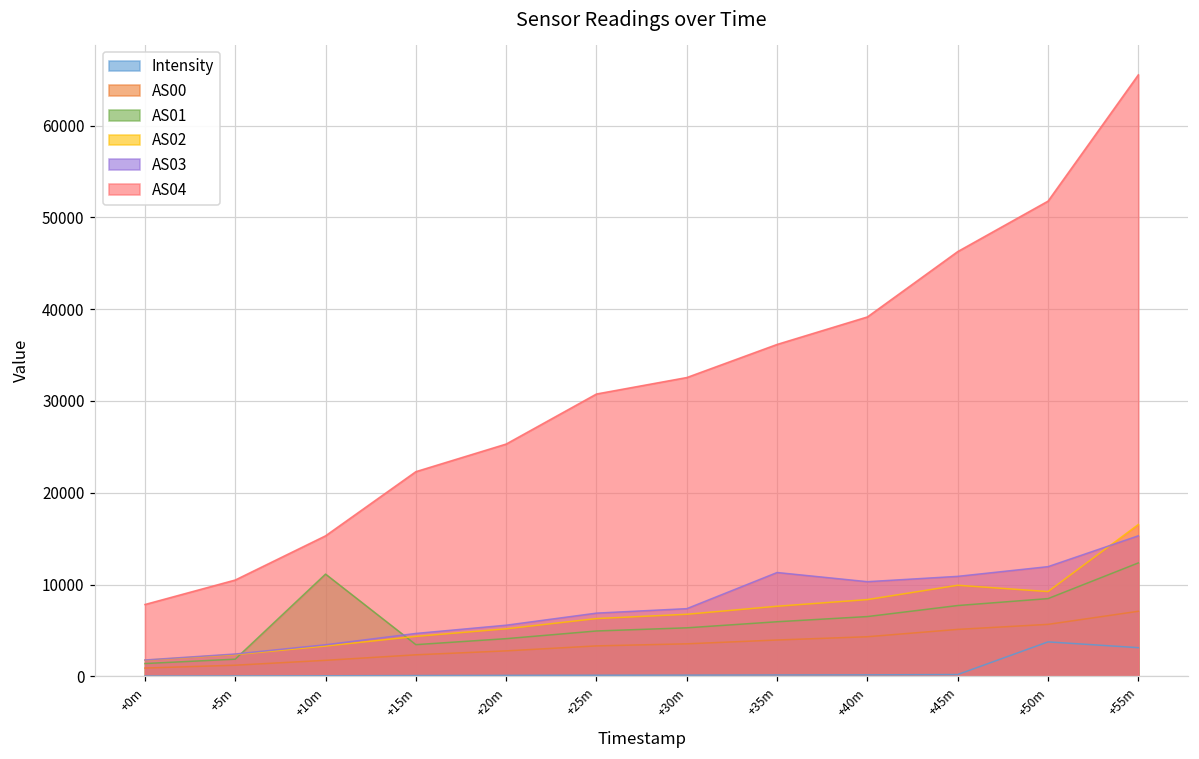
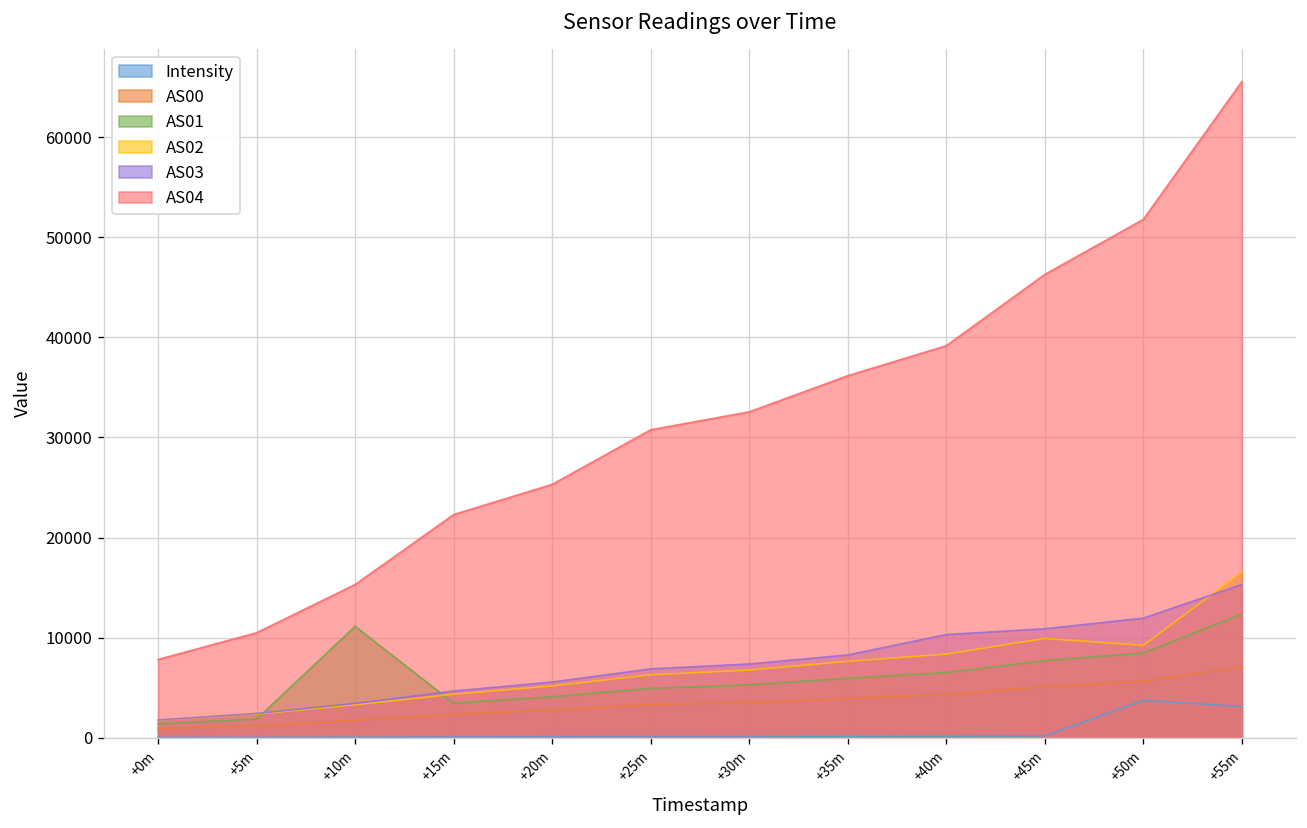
  {
    "Intensity": {
      "+0m": 0,
      "+5m": 0,
      "+10m": 0,
      "+15m": 0,
      "+20m": 0,
      "+25m": 0,
      "+30m": 0,
      "+35m": 0,
      "+40m": 0,
      "+45m": 0,
      "+50m": 4000,
      "+55m": 3000
    },
    "AS01": {
      "+0m": 1000,
      "+5m": 2000,
      "+10m": 11000,
      "+15m": 3000,
      "+20m": 4000,
      "+25m": 5000,
      "+30m": 5000,
      "+35m": 6000,
      "+40m": 7000,
      "+45m": 8000,
      "+50m": 8000,
      "+55m": 12000
    },
    "AS02": {
      "+15m": 4000,
      "+20m": 5000,
      "+25m": 6000,
      "+30m": 7000,
      "+35m": 8000,
      "+40m": 8000,
      "+45m": 10000,
      "+50m": 9000,
      "+55m": 17000
    },
    "AS03": {
      "+15m": 5000,
      "+20m": 6000,
      "+25m": 7000,
      "+30m": 7000,
-     "+35m": 11000,
+     "+35m": 8000,
      "+40m": 10000,
      "+45m": 11000,
      "+50m": 12000,
      "+55m": 15000
    }
  }
